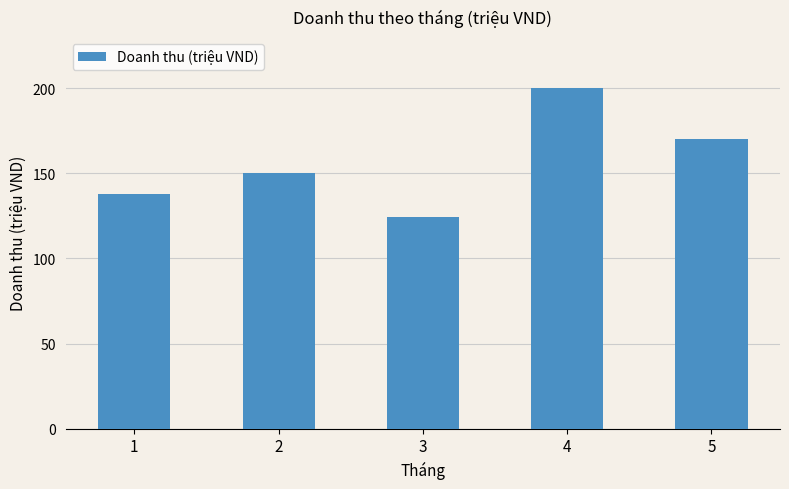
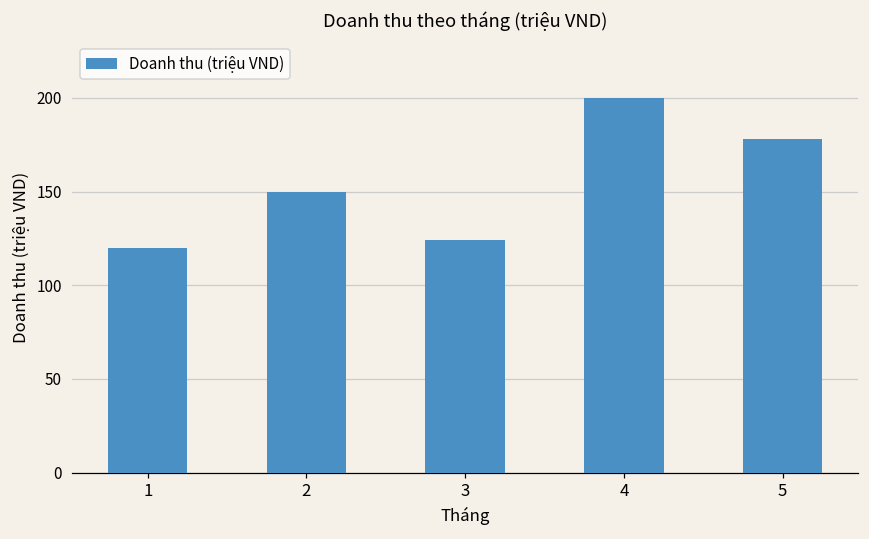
  {
-   "1": 138,
+   "1": 120,
    "2": 150,
    "3": 124,
    "4": 200,
-   "5": 170
+   "5": 178
  }
